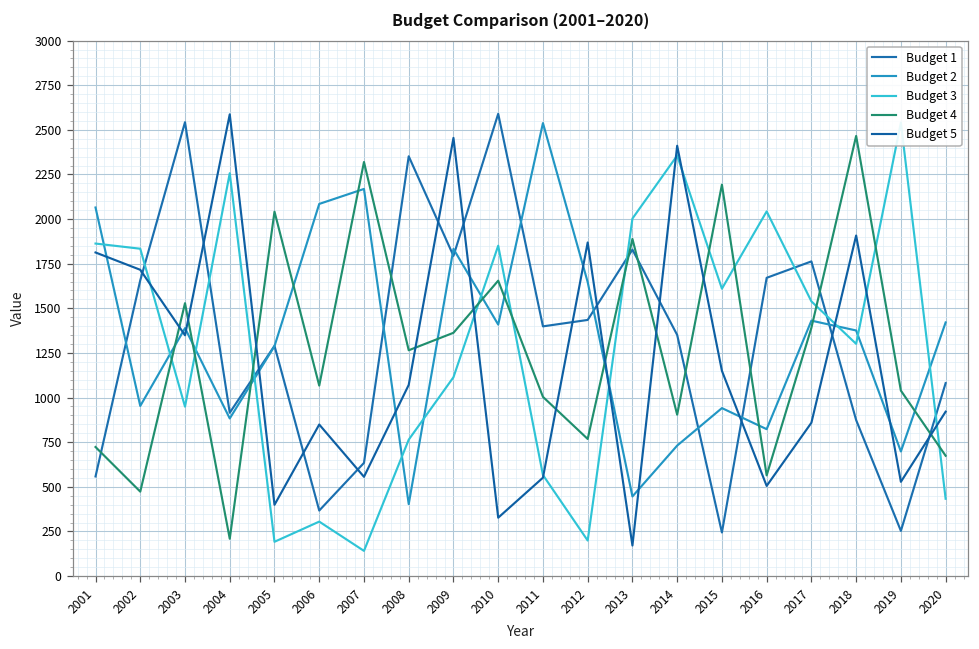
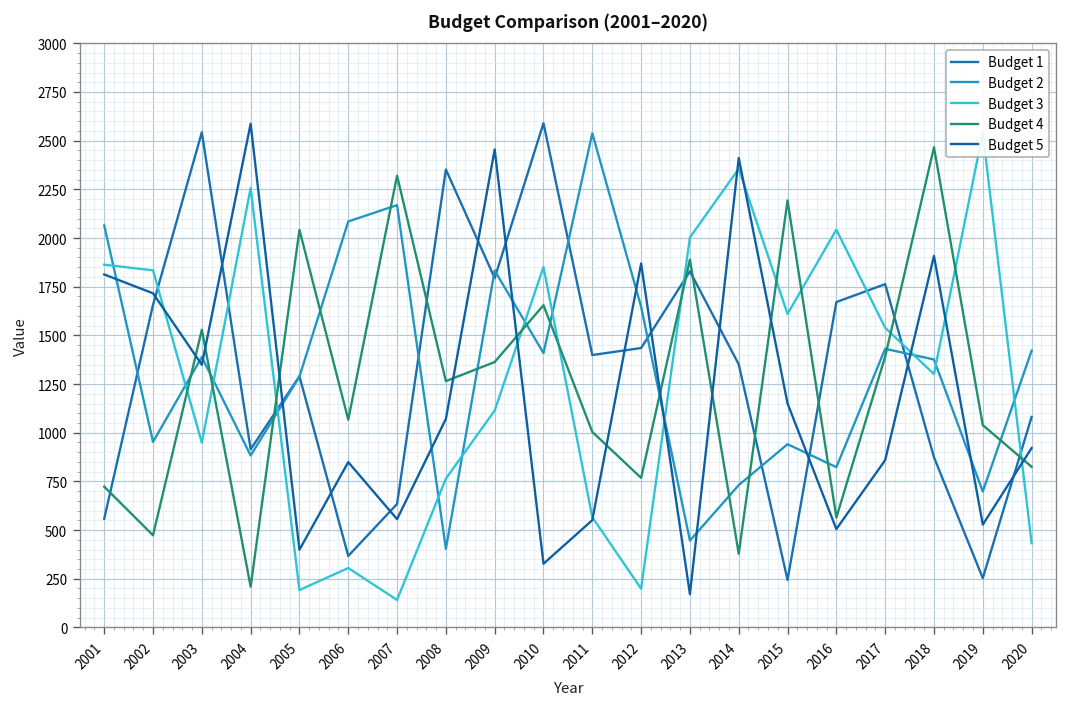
  {
    "Budget 4": {
      "2001": 720,
      "2002": 470,
      "2003": 1530,
      "2004": 210,
      "2005": 2040,
      "2006": 1070,
      "2007": 2320,
      "2008": 1270,
      "2009": 1360,
      "2010": 1660,
      "2011": 1000,
      "2012": 770,
      "2013": 1890,
-     "2014": 900,
+     "2014": 380,
      "2015": 2190,
      "2016": 560,
      "2017": 1390,
      "2018": 2470,
      "2019": 1040,
-     "2020": 670
+     "2020": 830
    }
  }
